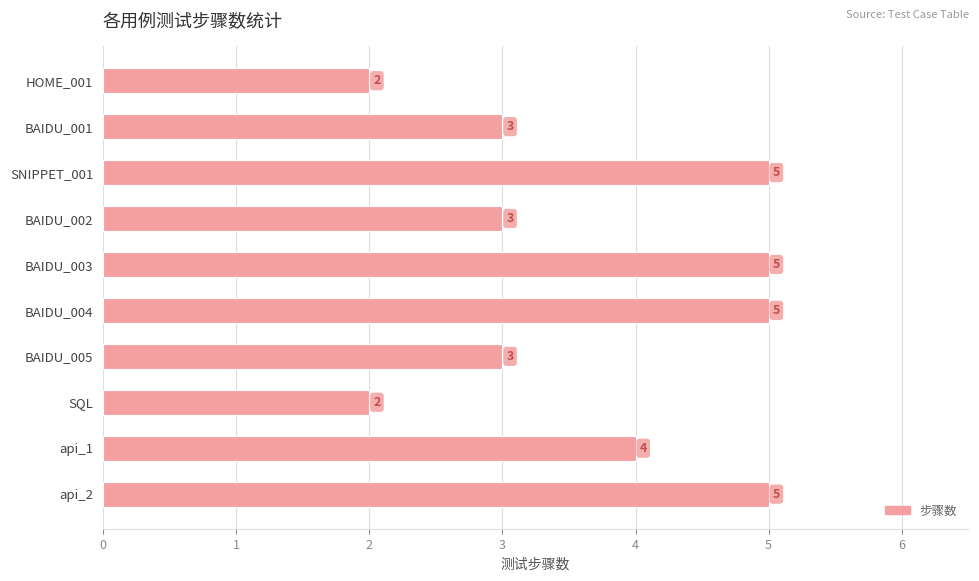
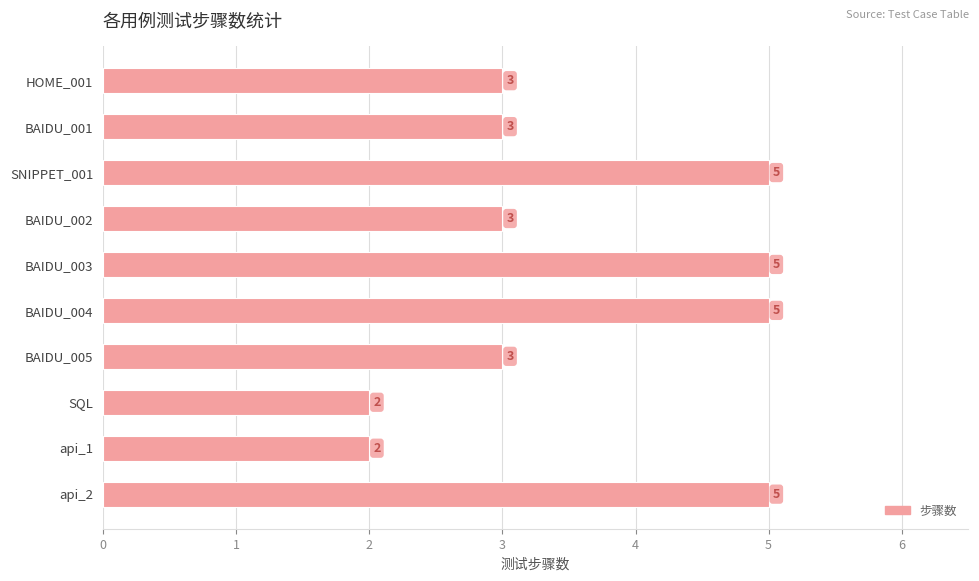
  {
-   "HOME_001": 2,
-   "api_1": 4
+   "HOME_001": 3,
+   "api_1": 2
  }
